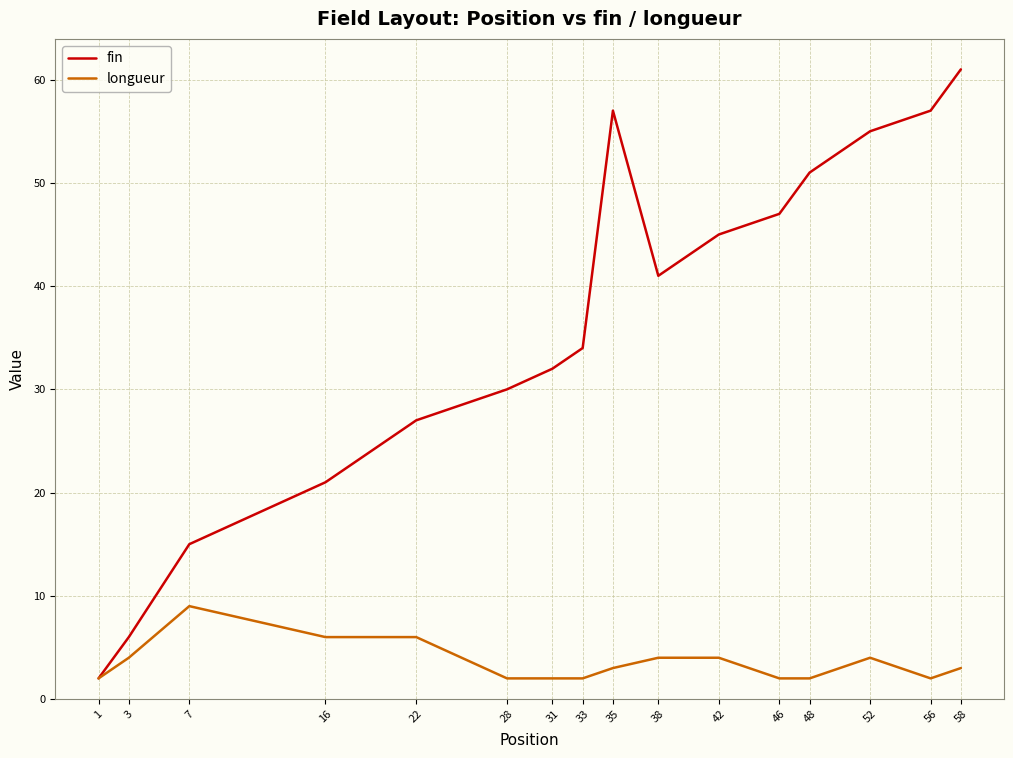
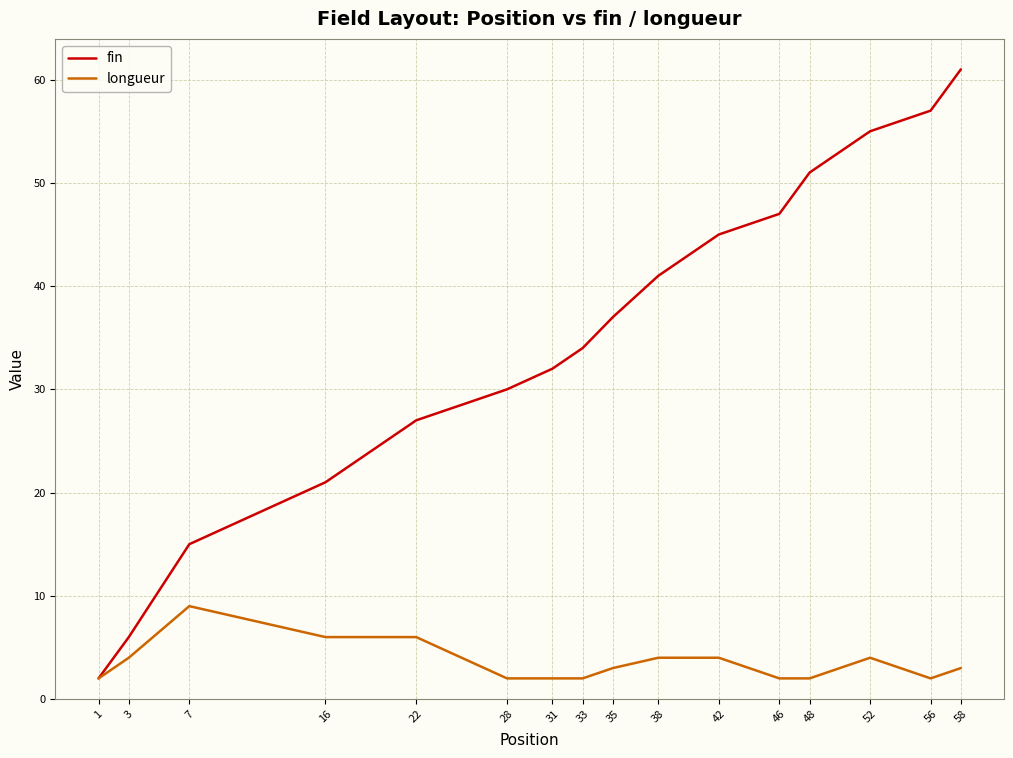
  {
    "fin": {
      "3": 6,
      "7": 15,
      "16": 21,
      "22": 27,
      "28": 30,
      "31": 32,
      "33": 34,
-     "35": 57,
+     "35": 37,
      "38": 41,
      "42": 45,
      "46": 47,
      "48": 51,
      "52": 55,
      "56": 57,
      "58": 61
    },
    "longueur": {
      "3": 4,
      "7": 9,
      "16": 6,
      "22": 6,
      "28": 2,
      "31": 2,
      "33": 2,
      "35": 3,
      "38": 4,
      "42": 4,
      "46": 2,
      "48": 2,
      "52": 4,
      "56": 2,
      "58": 3
    }
  }
